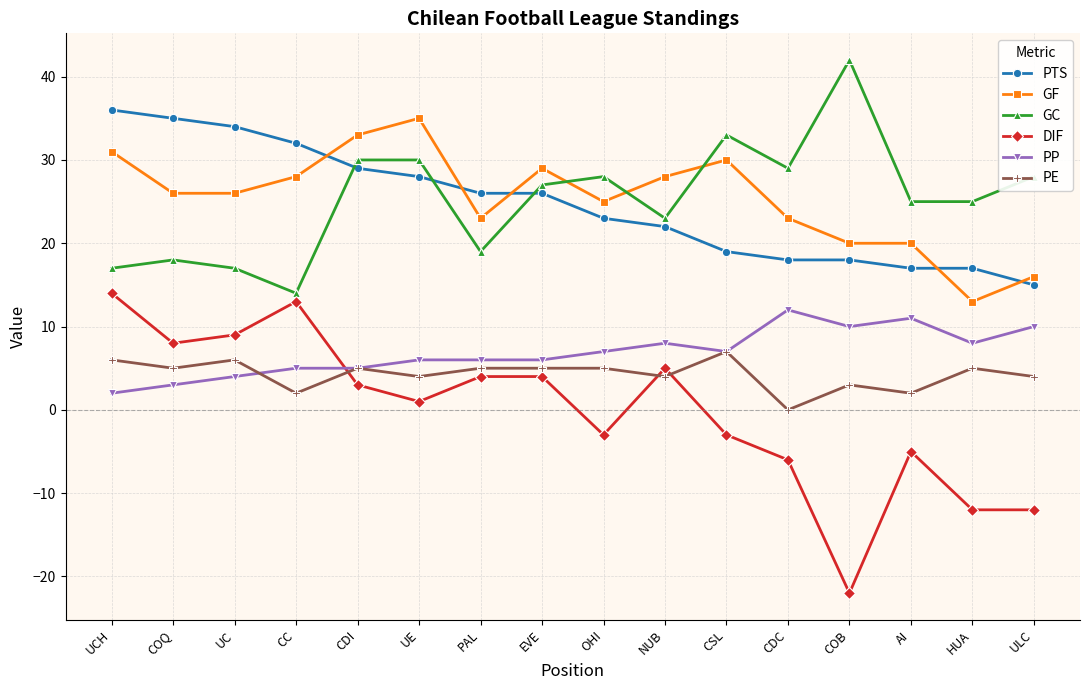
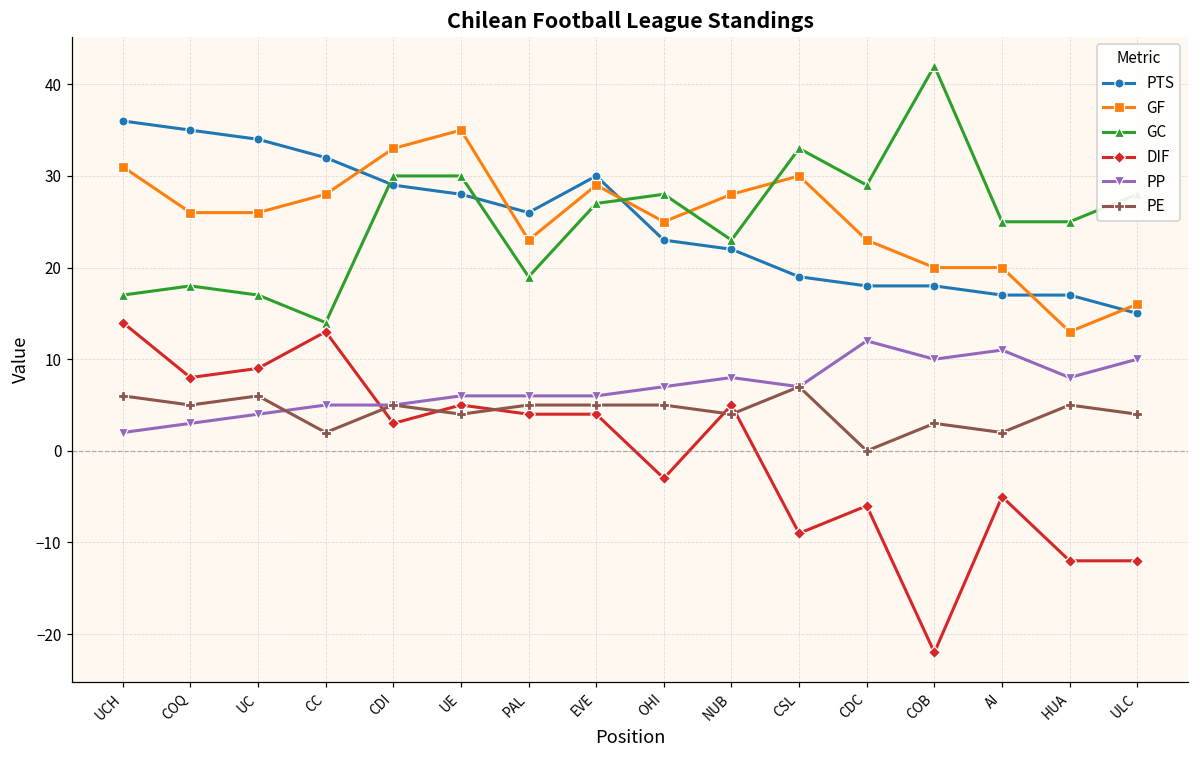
  {
    "PTS": {
      "UCH": 36,
      "COQ": 35,
      "UC": 34,
      "CC": 32,
      "CDI": 29,
      "UE": 28,
      "PAL": 26,
-     "EVE": 26,
+     "EVE": 30,
      "OHI": 23,
      "NUB": 22,
      "CSL": 19,
      "CDC": 18,
      "COB": 18,
      "AI": 17,
      "HUA": 17,
      "ULC": 15
    },
    "GF": {
      "UCH": 31,
      "COQ": 26,
      "UC": 26,
      "CC": 28,
      "CDI": 33,
      "UE": 35,
      "PAL": 23,
      "EVE": 29,
      "OHI": 25,
      "NUB": 28,
      "CSL": 30,
      "CDC": 23,
      "COB": 20,
      "AI": 20,
      "HUA": 13,
      "ULC": 16
    },
    "GC": {
      "UCH": 17,
      "COQ": 18,
      "UC": 17,
      "CC": 14,
      "CDI": 30,
      "UE": 30,
      "PAL": 19,
      "EVE": 27,
      "OHI": 28,
      "NUB": 23,
      "CSL": 33,
      "CDC": 29,
      "COB": 42,
      "AI": 25,
      "HUA": 25
    },
    "DIF": {
      "UCH": 14,
      "COQ": 8,
      "UC": 9,
      "CC": 13,
      "CDI": 3,
-     "UE": 1,
+     "UE": 5,
      "PAL": 4,
      "EVE": 4,
      "OHI": -3,
      "NUB": 5,
-     "CSL": -3,
+     "CSL": -9,
      "CDC": -6,
      "COB": -22,
      "AI": -5,
      "HUA": -12,
      "ULC": -12
    },
    "PP": {
      "UCH": 2,
      "COQ": 3,
      "UC": 4,
      "CC": 5,
      "UE": 6,
      "PAL": 6,
      "EVE": 6,
      "OHI": 7,
      "NUB": 8,
      "CDC": 12,
      "COB": 10,
      "AI": 11,
      "HUA": 8,
      "ULC": 10
    },
    "PE": {
      "UCH": 6,
      "COQ": 5,
      "UC": 6,
      "CC": 2,
      "UE": 4,
      "PAL": 5,
      "EVE": 5,
      "OHI": 5,
      "NUB": 4,
      "CDC": 0,
      "COB": 3,
      "AI": 2,
      "HUA": 5,
      "ULC": 4
    }
  }
